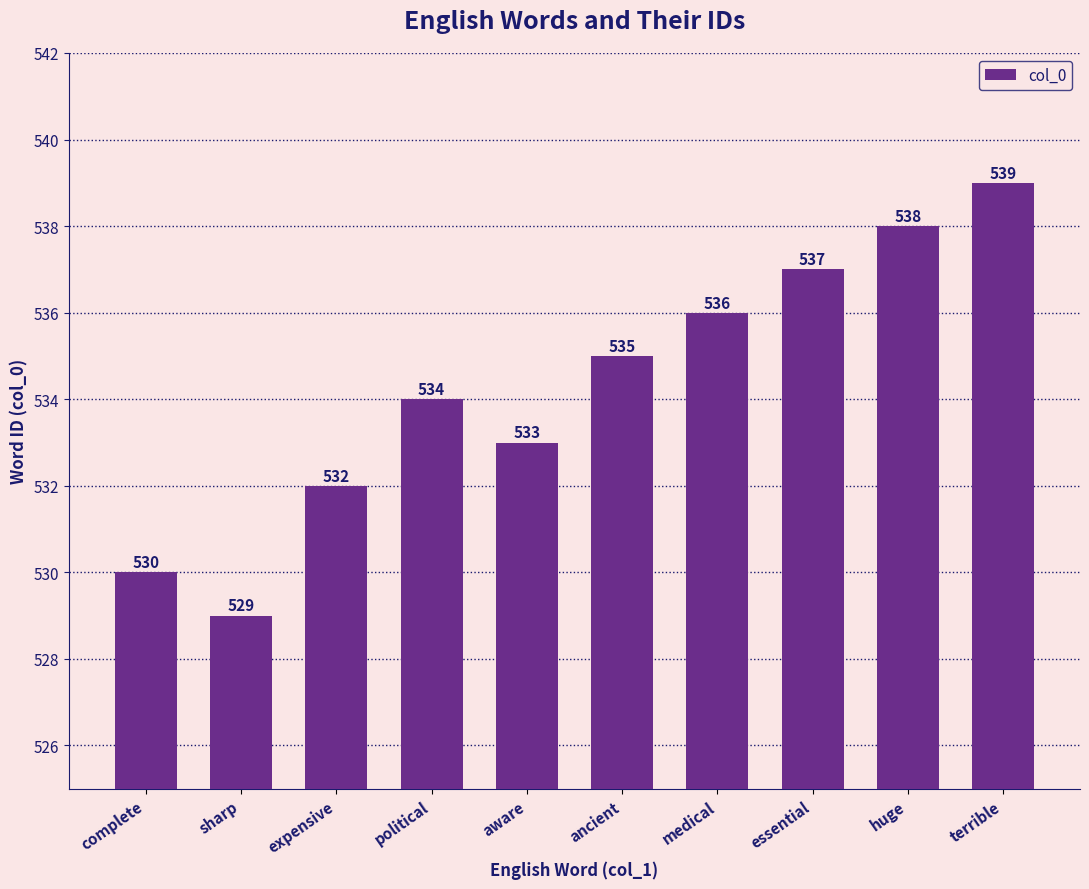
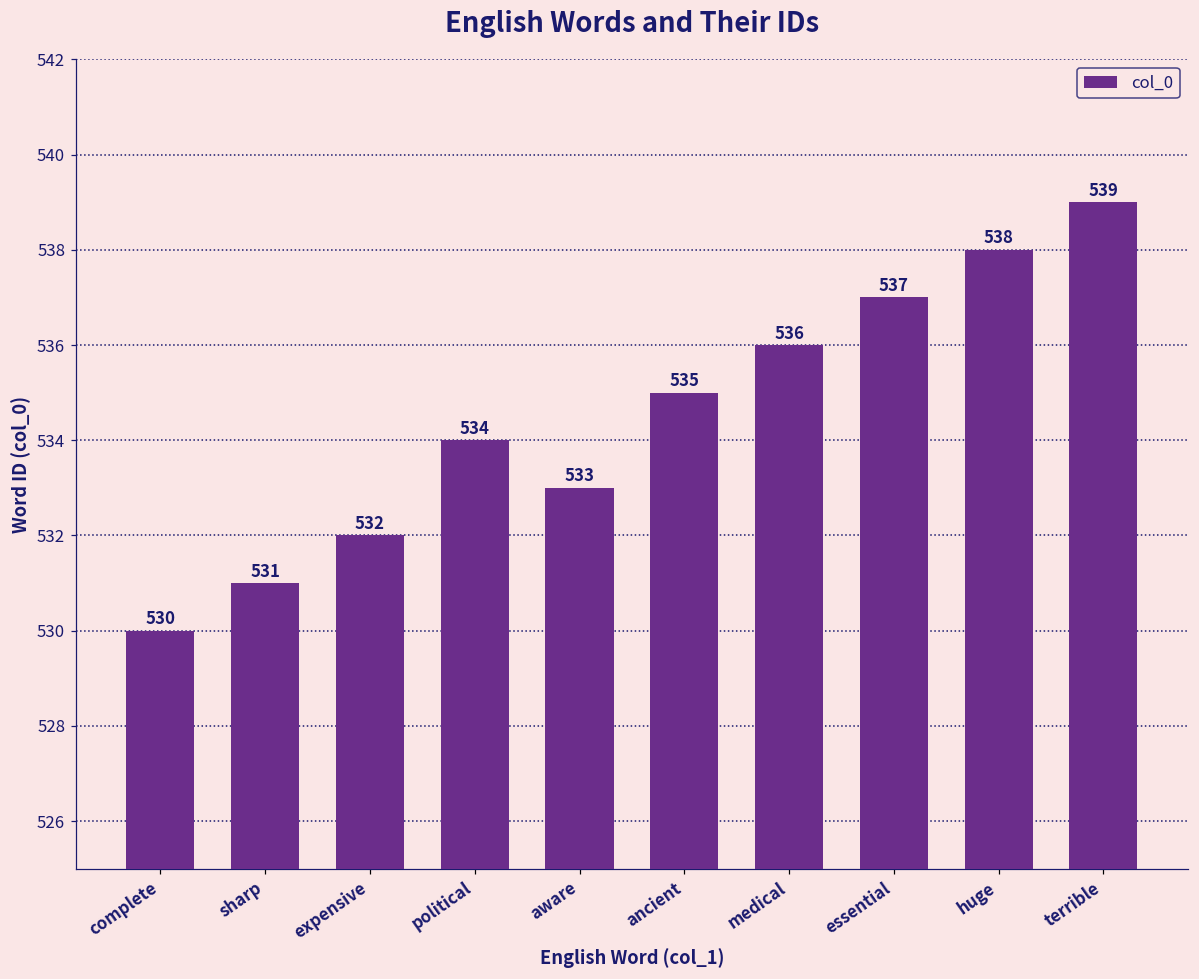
  {
    "complete": 530,
-   "sharp": 529,
+   "sharp": 531,
    "expensive": 532,
    "political": 534,
    "aware": 533,
    "ancient": 535,
    "medical": 536,
    "essential": 537,
    "huge": 538,
    "terrible": 539
  }
